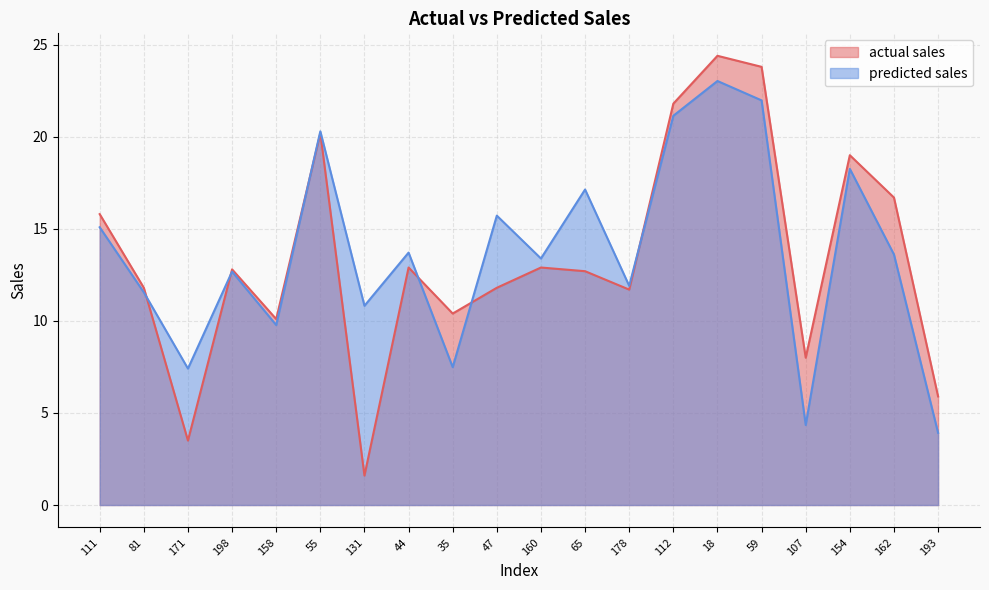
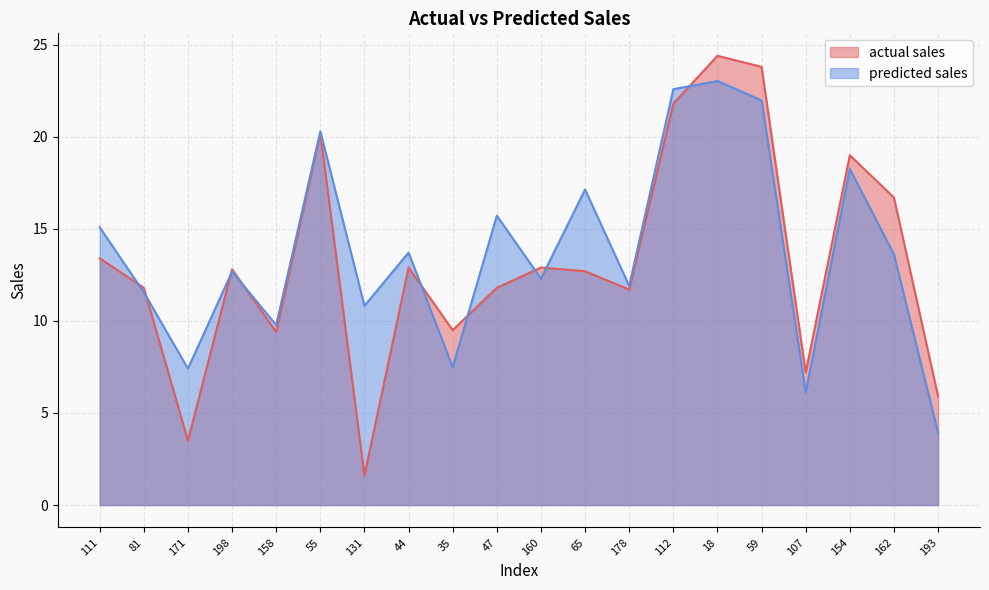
  {
    "actual sales": {
-     "111": 15.8,
+     "111": 13.4,
      "81": 11.8,
      "171": 3.5,
-     "158": 10.1,
+     "158": 9.4,
      "131": 1.6,
      "44": 12.9,
-     "35": 10.4,
+     "35": 9.5,
      "47": 11.8,
      "160": 12.9,
      "65": 12.7,
      "178": 11.7,
      "112": 21.8,
      "18": 24.4,
      "59": 23.8,
-     "107": 8.0,
+     "107": 7.2,
      "154": 19.0,
      "162": 16.7,
      "193": 5.9
    },
    "predicted sales": {
      "111": 15.1,
      "81": 11.6,
      "171": 7.4,
      "158": 9.8,
      "131": 10.8,
      "44": 13.7,
      "35": 7.5,
      "47": 15.7,
-     "160": 13.4,
+     "160": 12.3,
      "65": 17.1,
      "178": 11.9,
-     "112": 21.1,
+     "112": 22.6,
      "18": 23.0,
      "59": 22.0,
-     "107": 4.3,
+     "107": 6.1,
      "154": 18.3,
      "162": 13.6,
      "193": 3.9
    }
  }
